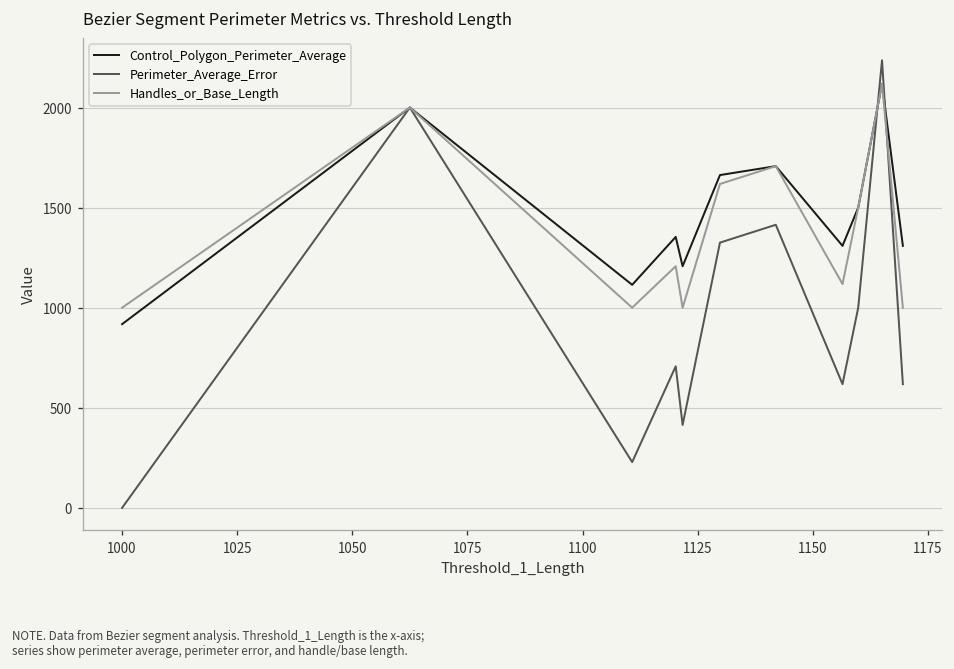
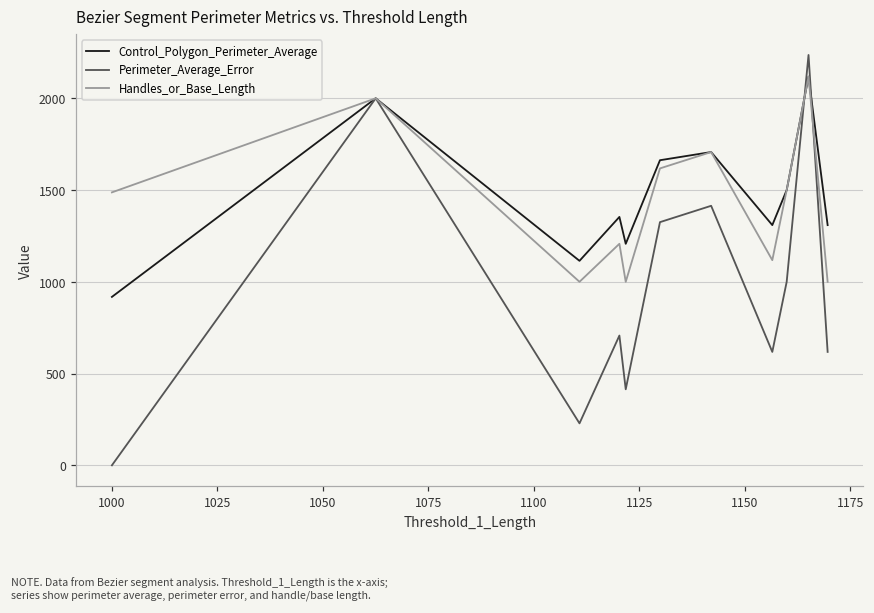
  {
    "Control_Polygon_Perimeter_Average": {
      "1000": 920
    },
    "Perimeter_Average_Error": {
      "1000": 0
    },
    "Handles_or_Base_Length": {
-     "1000": 1000
+     "1000": 1490
    }
  }
